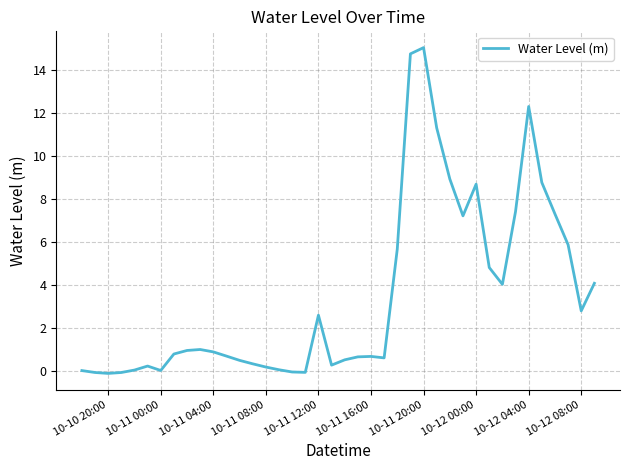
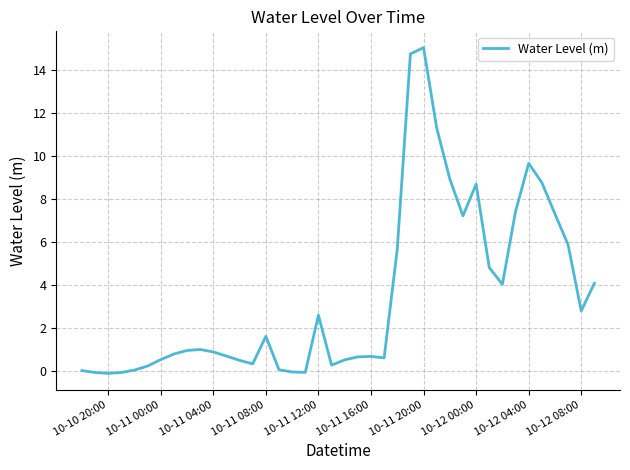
  {
    "10-10 20:00": -0.1,
-   "10-11 00:00": 0.0,
+   "10-11 00:00": 0.5,
    "10-11 04:00": 0.9,
-   "10-11 08:00": 0.2,
+   "10-11 08:00": 1.6,
    "10-11 12:00": 2.6,
    "10-11 16:00": 0.7,
    "10-11 20:00": 15.0,
    "10-12 00:00": 8.7,
-   "10-12 04:00": 12.3,
+   "10-12 04:00": 9.6,
    "10-12 08:00": 2.8
  }
